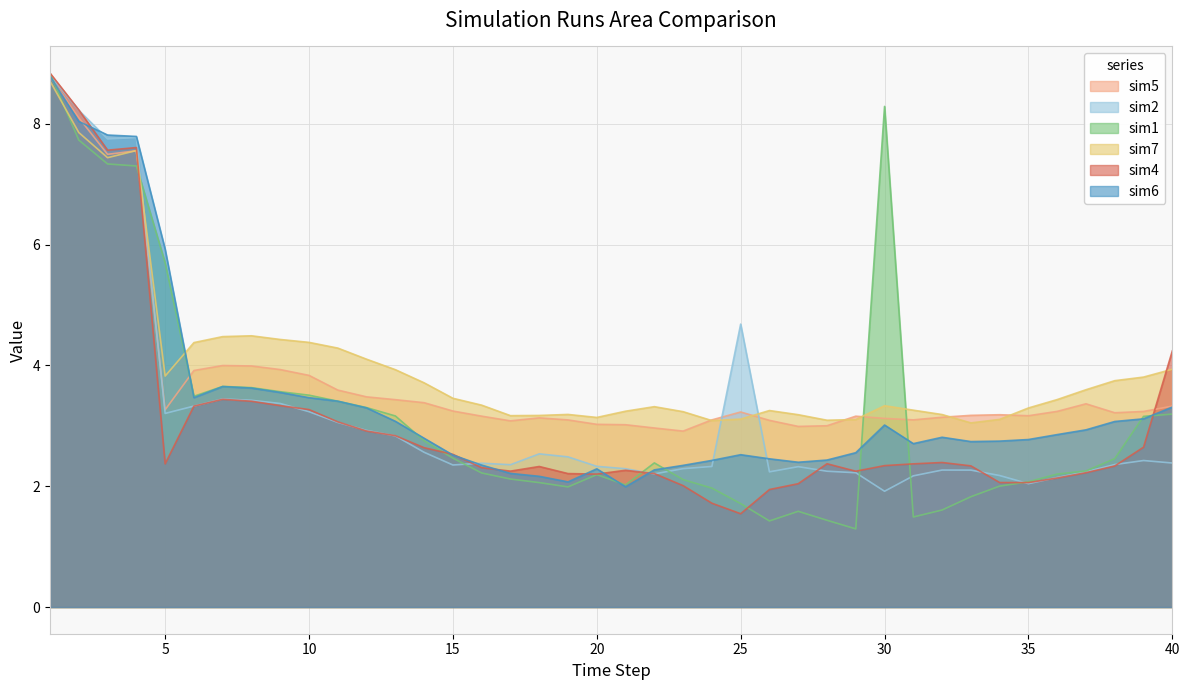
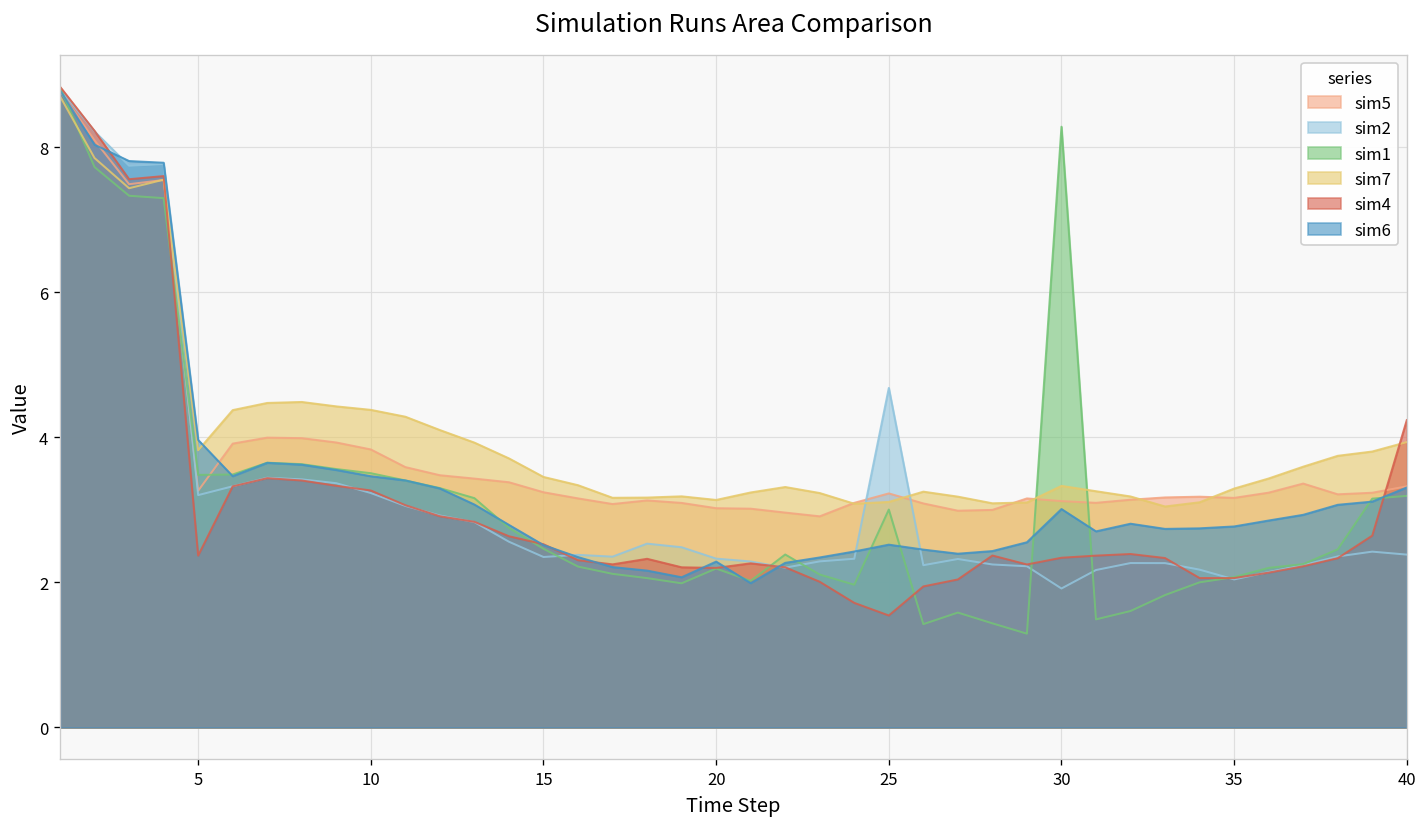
  {
    "sim2": {
      "5": 3.2,
      "15": 2.4,
      "25": 4.7,
      "30": 1.9,
      "40": 2.4
    },
    "sim1": {
-     "5": 5.7,
+     "5": 3.5,
      "15": 2.5,
-     "25": 1.7,
+     "25": 3.0,
      "30": 8.3,
      "40": 3.2
    },
    "sim4": {
      "5": 2.4,
      "25": 1.5,
      "30": 2.3,
      "40": 4.2
    },
    "sim6": {
-     "5": 5.9,
+     "5": 4.0,
      "25": 2.5,
      "30": 3.0,
      "35": 2.8
    }
  }
